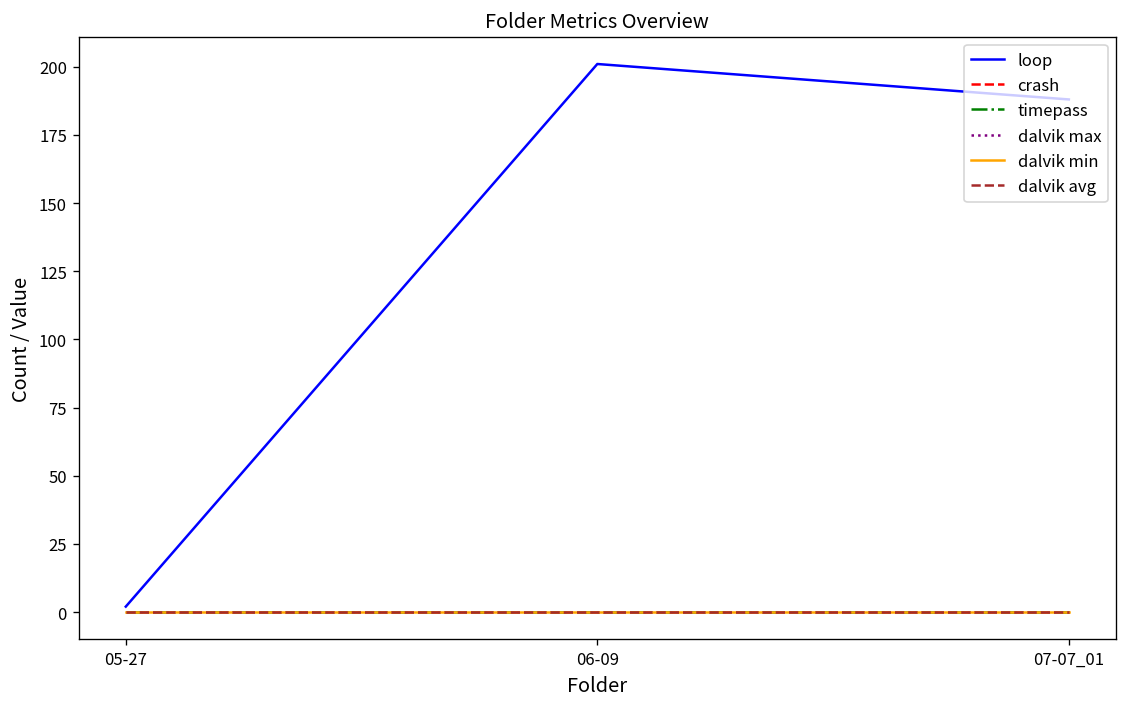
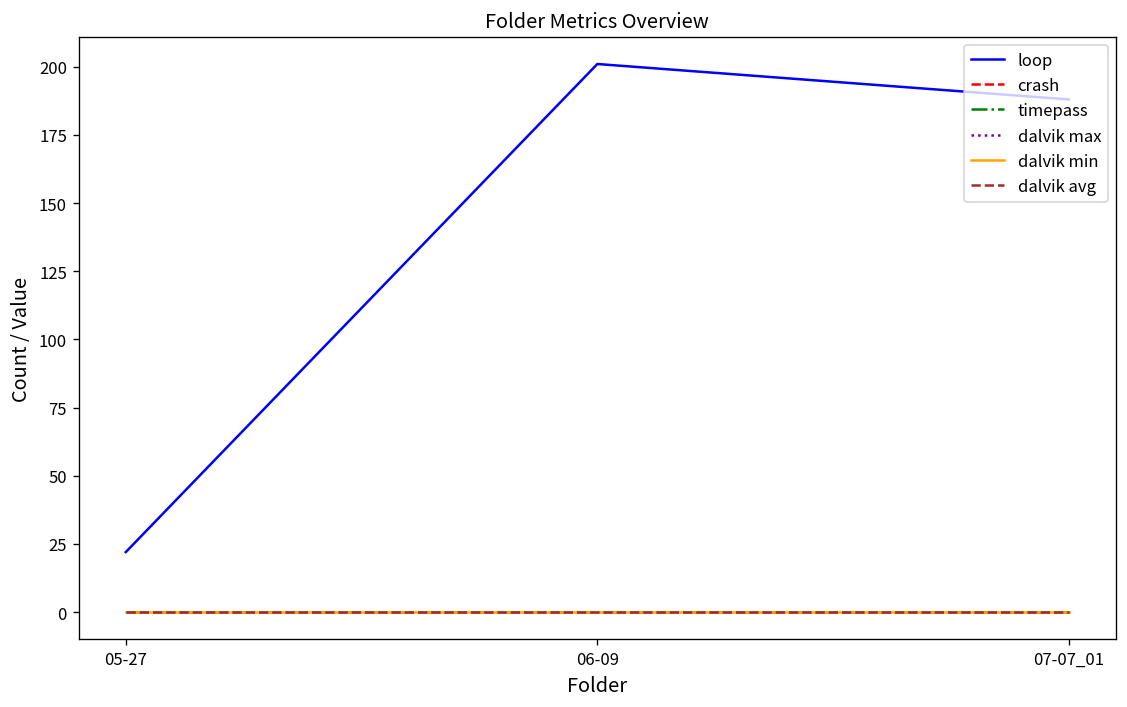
  {
    "loop": {
-     "05-27": 2,
+     "05-27": 22,
      "06-09": 201
    },
    "dalvik avg": {
      "05-27": 0,
      "06-09": 0,
      "07-07_01": 0
    }
  }
